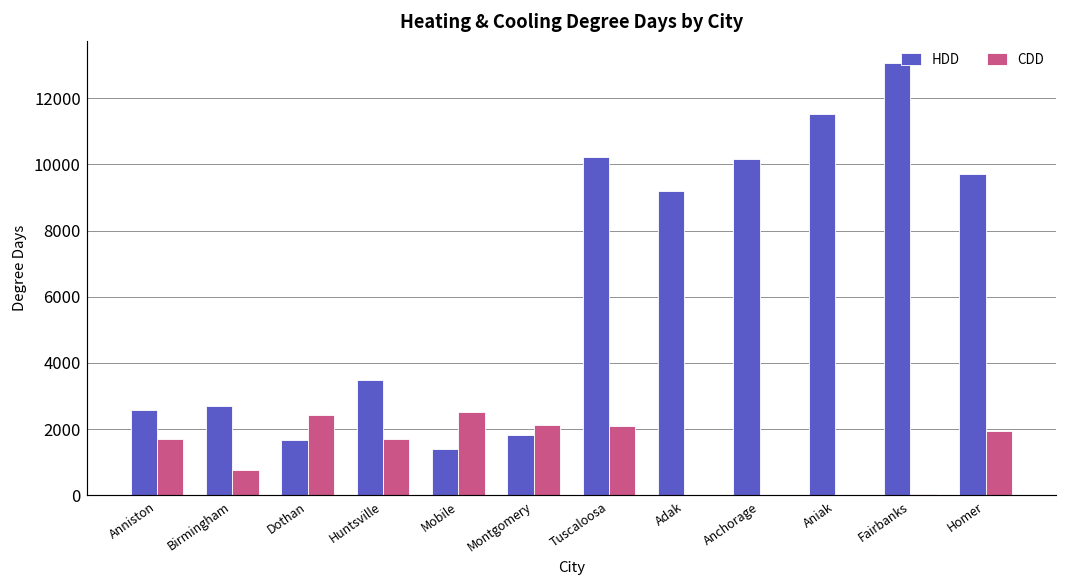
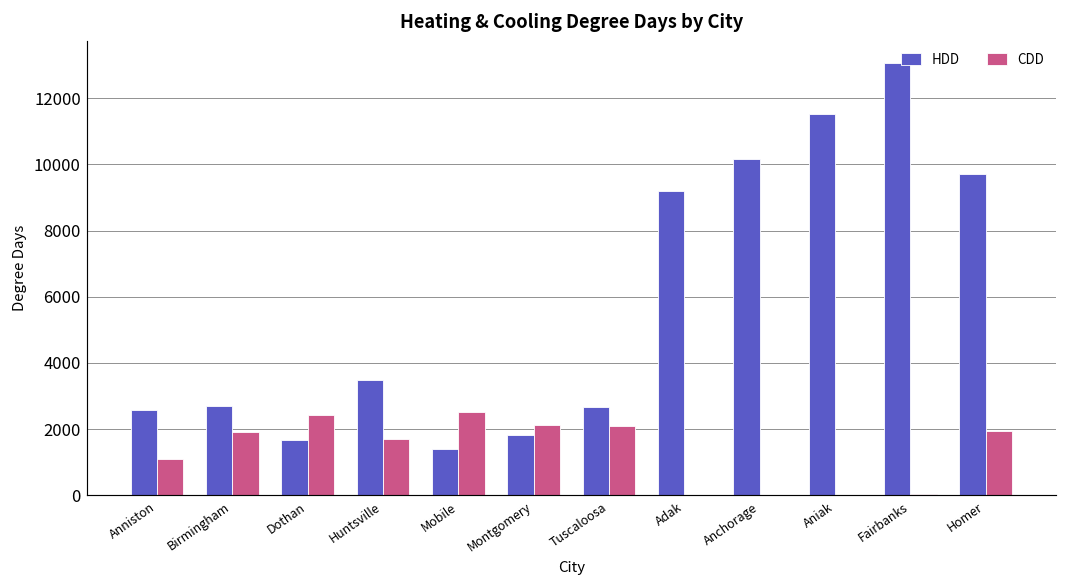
  {
    "HDD": {
      "Anniston": 2600,
      "Birmingham": 2700,
      "Dothan": 1700,
      "Huntsville": 3500,
      "Mobile": 1400,
      "Montgomery": 1800,
-     "Tuscaloosa": 10200,
+     "Tuscaloosa": 2700,
      "Adak": 9200,
      "Anchorage": 10200,
      "Aniak": 11500,
      "Fairbanks": 13100,
      "Homer": 9700
    },
    "CDD": {
-     "Anniston": 1700,
-     "Birmingham": 800,
+     "Anniston": 1100,
+     "Birmingham": 1900,
      "Dothan": 2400,
      "Huntsville": 1700,
      "Mobile": 2500,
      "Montgomery": 2100,
      "Tuscaloosa": 2100,
      "Adak": 0,
      "Anchorage": 0,
      "Aniak": 0,
      "Homer": 2000
    }
  }
